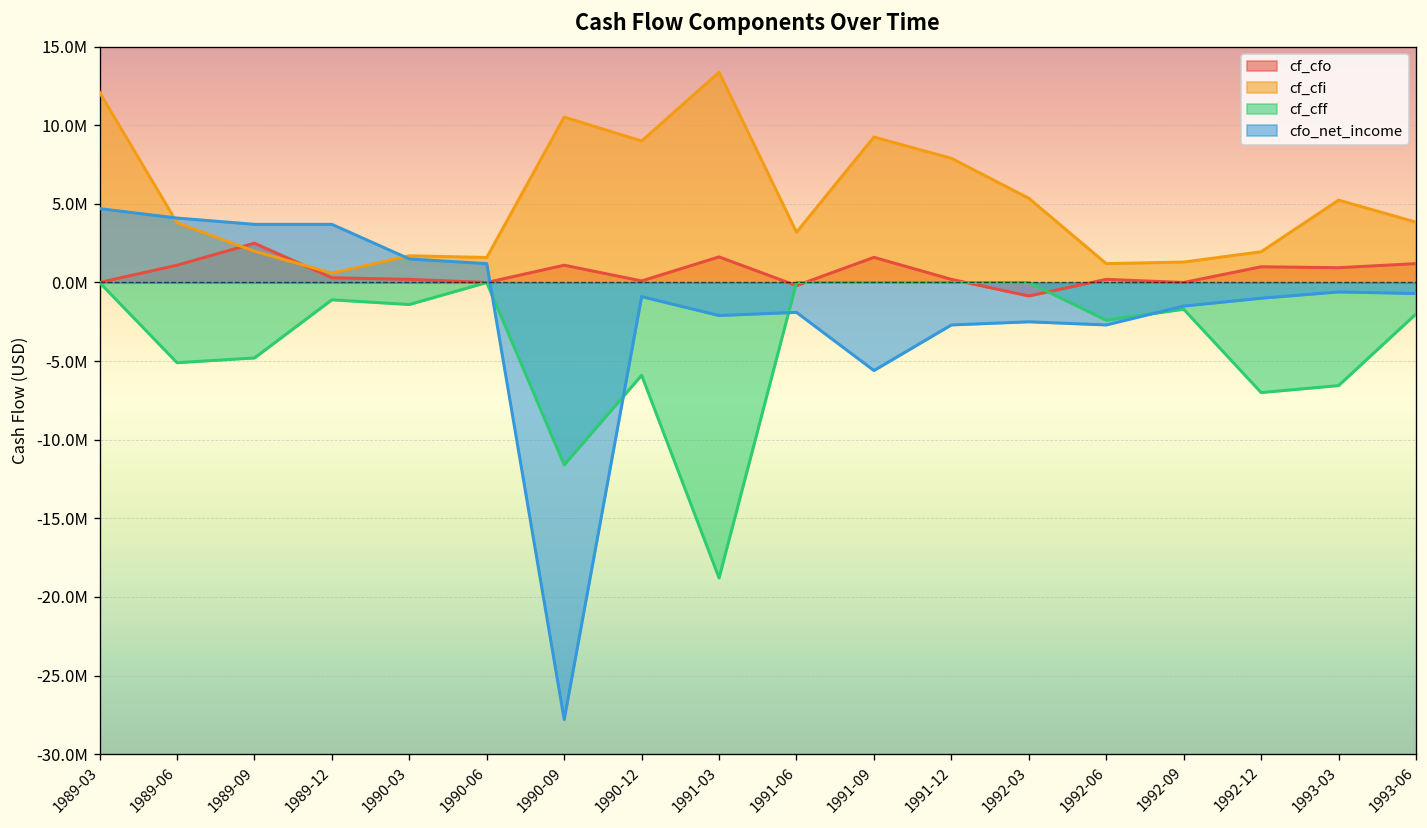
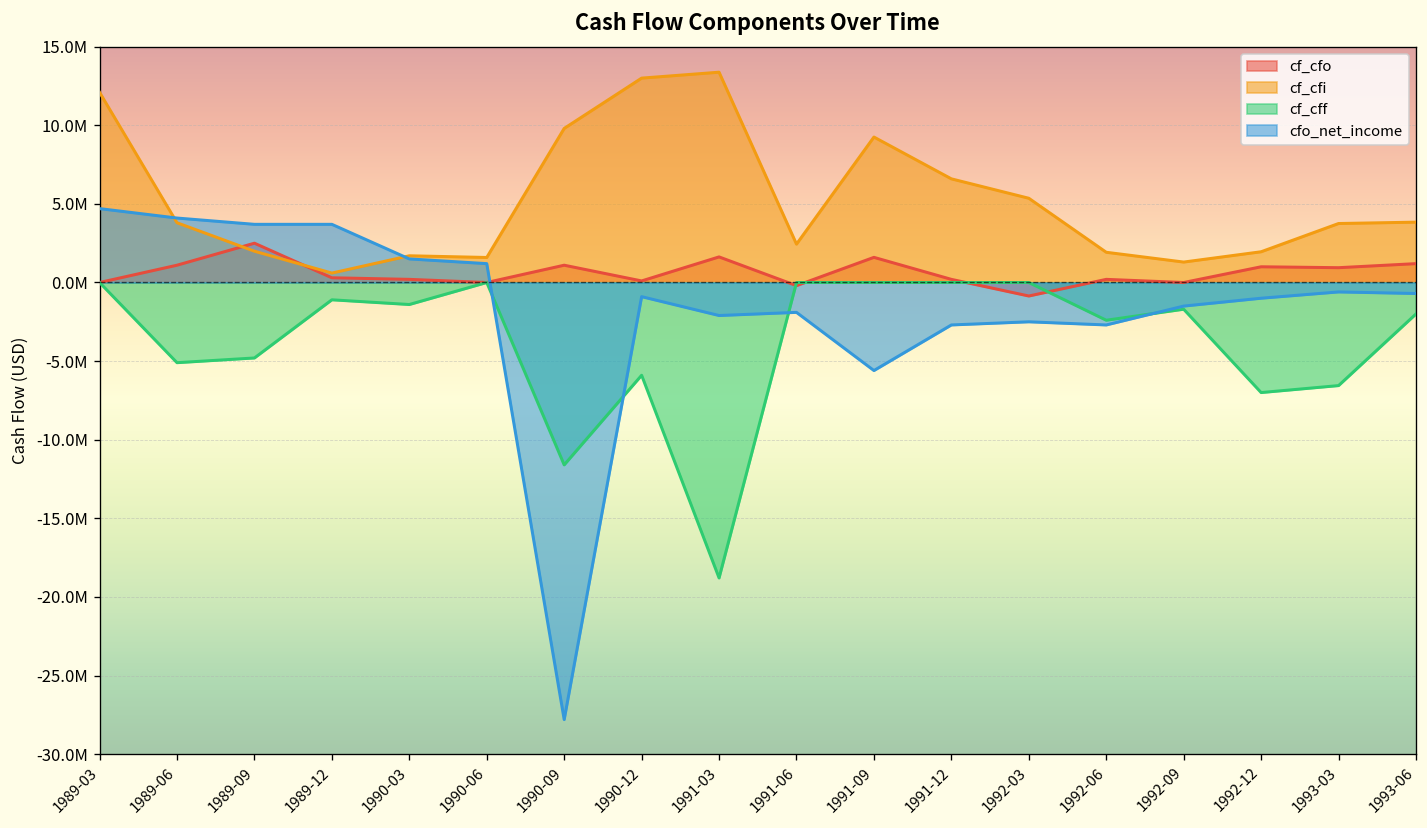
  {
    "cf_cfi": {
      "1989-03": 12100000,
      "1989-06": 3800000,
      "1989-09": 2000000,
      "1989-12": 600000,
      "1990-03": 1700000,
      "1990-06": 1600000,
-     "1990-09": 10500000,
-     "1990-12": 9000000,
+     "1990-09": 9800000,
+     "1990-12": 13000000,
      "1991-03": 13400000,
-     "1991-06": 3200000,
+     "1991-06": 2400000,
      "1991-09": 9300000,
-     "1991-12": 7900000,
+     "1991-12": 6600000,
      "1992-03": 5400000,
-     "1992-06": 1200000,
+     "1992-06": 1900000,
      "1992-09": 1300000,
      "1992-12": 2000000,
-     "1993-03": 5200000,
+     "1993-03": 3800000,
      "1993-06": 3800000
    }
  }
